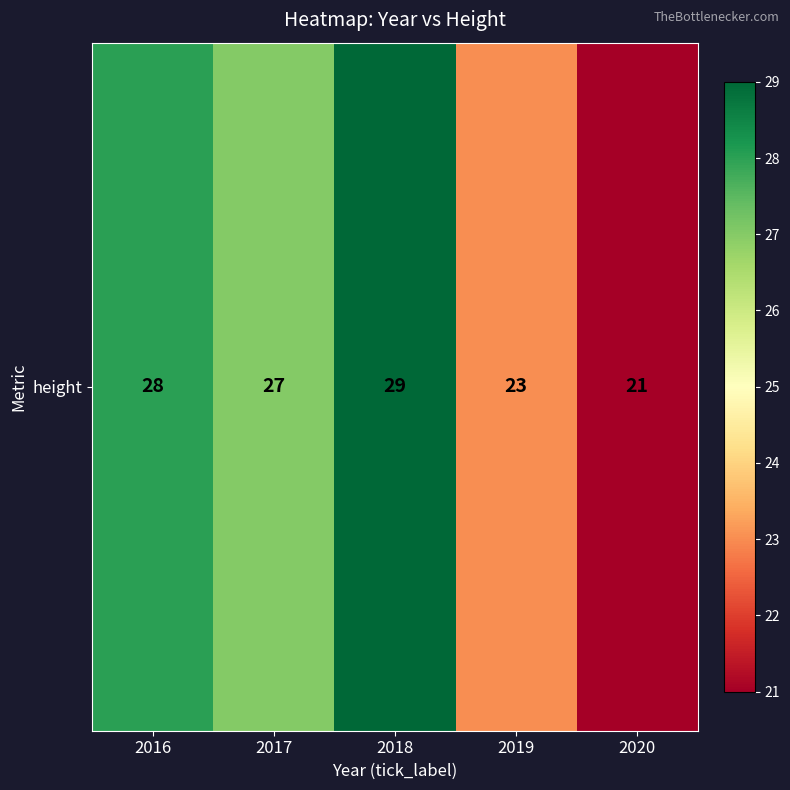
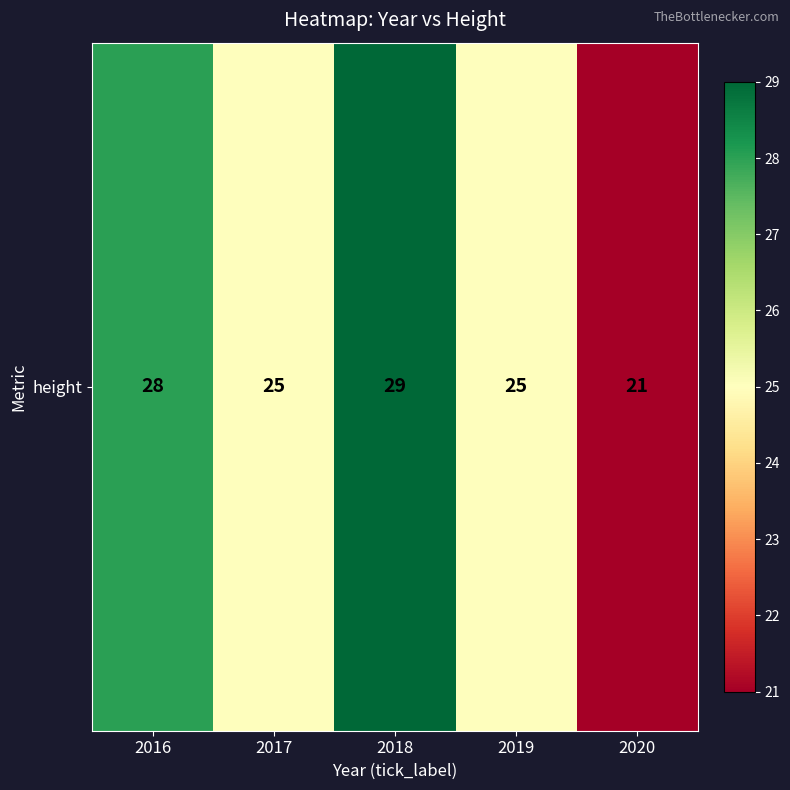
  {
    "height": {
      "2016": 28,
-     "2017": 27,
+     "2017": 25,
      "2018": 29,
-     "2019": 23,
+     "2019": 25,
      "2020": 21
    }
  }
